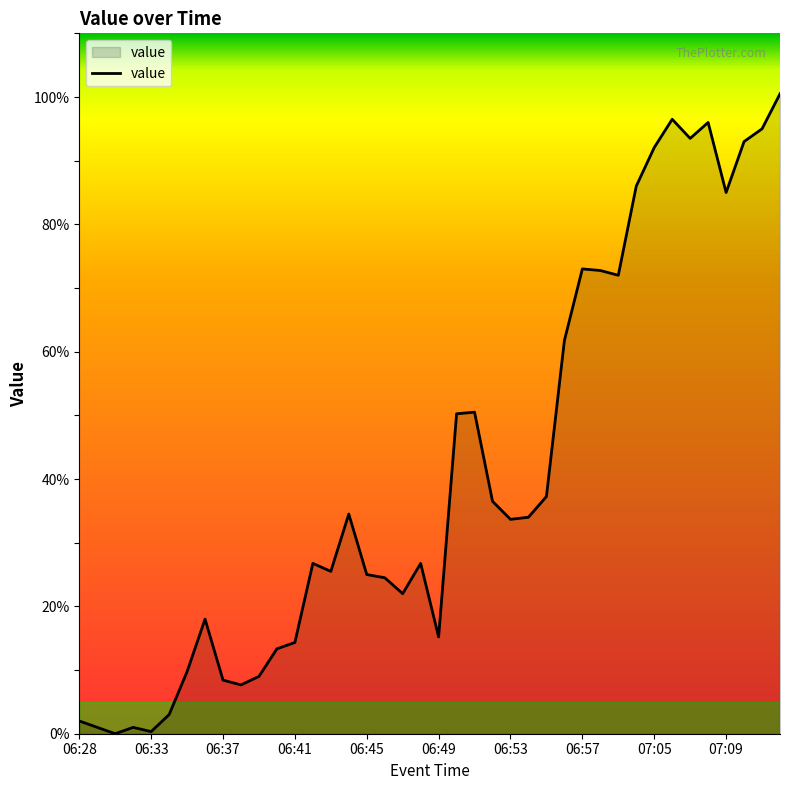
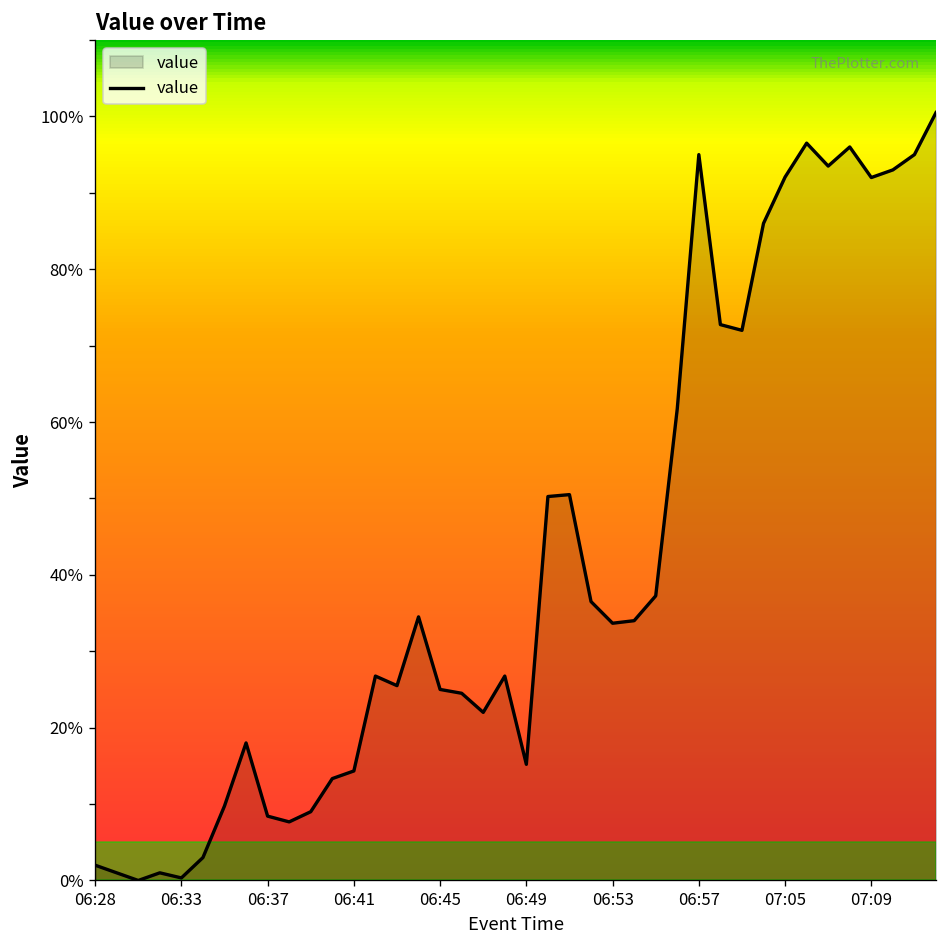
  {
    "06:37": "8%",
    "06:41": "14%",
    "06:45": "25%",
    "06:49": "15%",
    "06:53": "34%",
-   "06:57": "73%",
+   "06:57": "95%",
    "07:05": "92%",
-   "07:09": "85%"
+   "07:09": "92%"
  }
